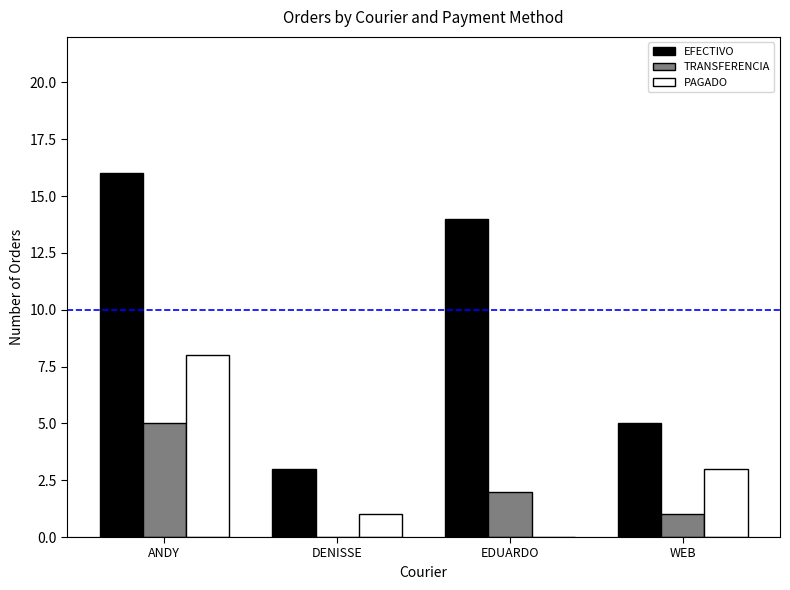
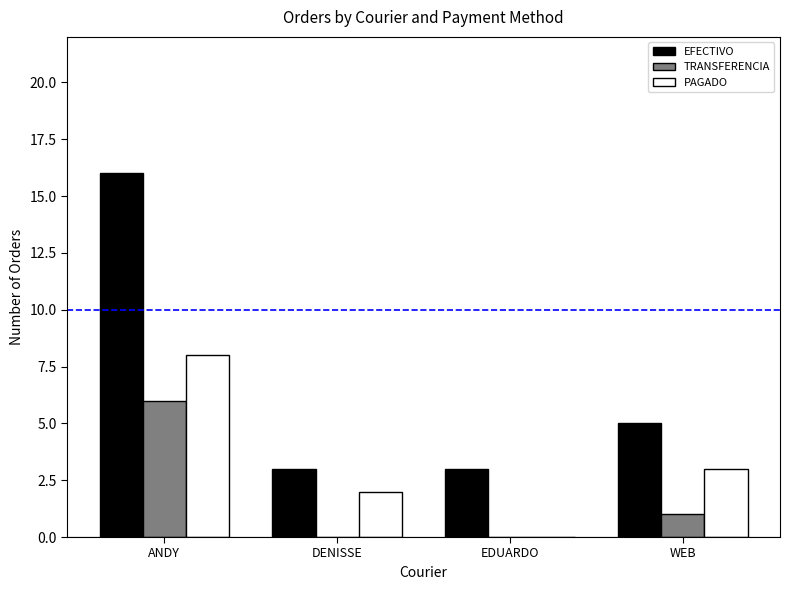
  {
    "EFECTIVO": {
      "ANDY": 16,
      "DENISSE": 3,
-     "EDUARDO": 14,
+     "EDUARDO": 3,
      "WEB": 5
    },
    "TRANSFERENCIA": {
-     "ANDY": 5,
+     "ANDY": 6,
      "DENISSE": 0,
-     "EDUARDO": 2,
+     "EDUARDO": 0,
      "WEB": 1
    },
    "PAGADO": {
      "ANDY": 8,
-     "DENISSE": 1,
+     "DENISSE": 2,
      "EDUARDO": 0,
      "WEB": 3
    }
  }
